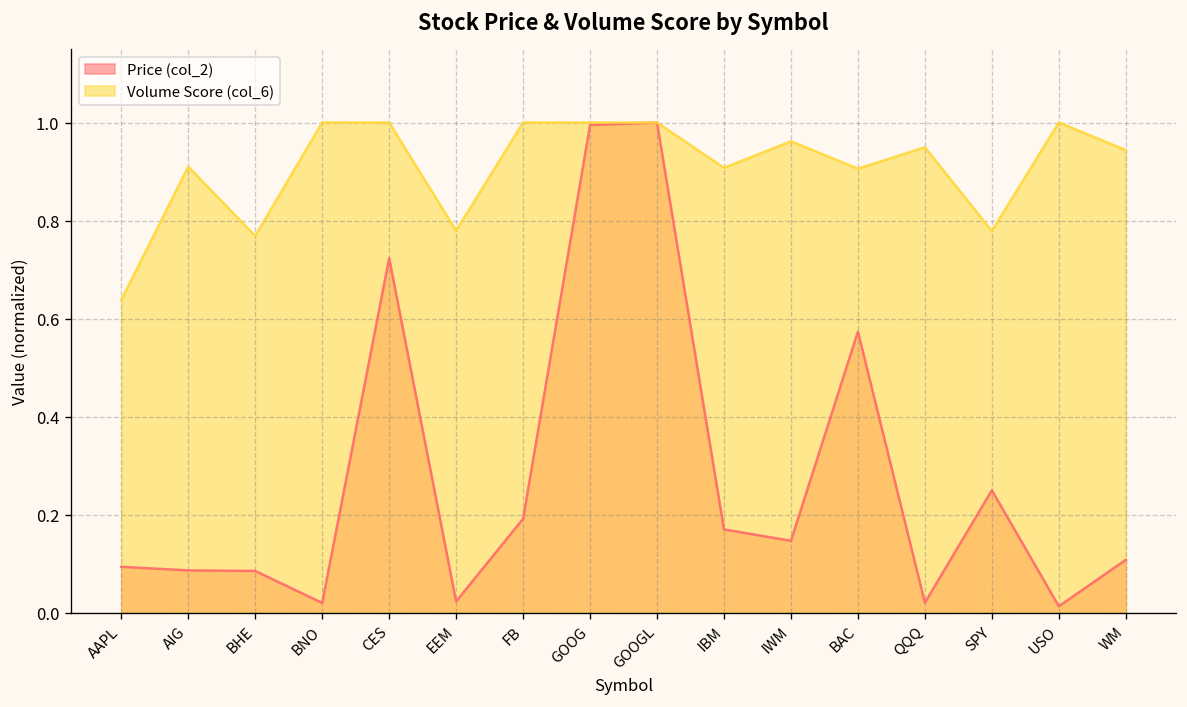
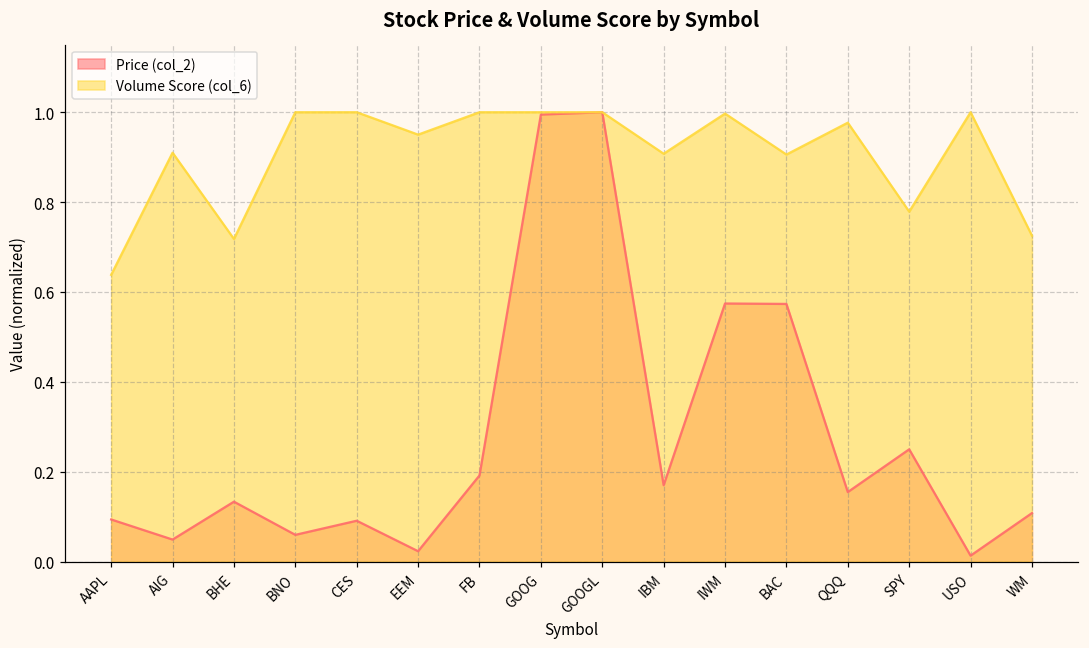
  {
    "Price (col_2)": {
      "AAPL": 0.09,
-     "AIG": 0.09,
-     "BHE": 0.09,
-     "BNO": 0.02,
-     "CES": 0.72,
+     "AIG": 0.05,
+     "BHE": 0.13,
+     "BNO": 0.06,
+     "CES": 0.09,
      "EEM": 0.02,
      "FB": 0.19,
      "IBM": 0.17,
-     "IWM": 0.15,
+     "IWM": 0.57,
      "BAC": 0.57,
-     "QQQ": 0.02,
+     "QQQ": 0.15,
      "SPY": 0.25,
      "USO": 0.01,
      "WM": 0.11
    },
    "Volume Score (col_6)": {
      "AAPL": 0.64,
      "AIG": 0.91,
-     "BHE": 0.77,
+     "BHE": 0.72,
      "BNO": 1.00,
      "CES": 1.00,
-     "EEM": 0.78,
+     "EEM": 0.95,
      "FB": 1.00,
      "IBM": 0.91,
-     "IWM": 0.96,
+     "IWM": 1.00,
      "BAC": 0.91,
-     "QQQ": 0.95,
+     "QQQ": 0.98,
      "SPY": 0.78,
      "USO": 1.00,
-     "WM": 0.94
+     "WM": 0.73
    }
  }
